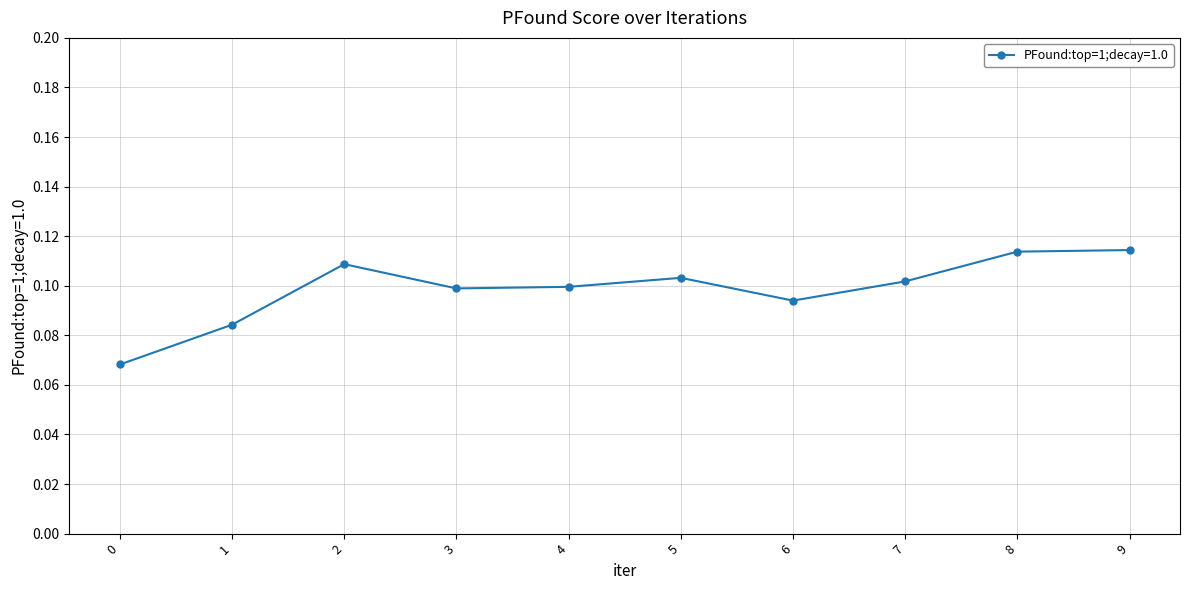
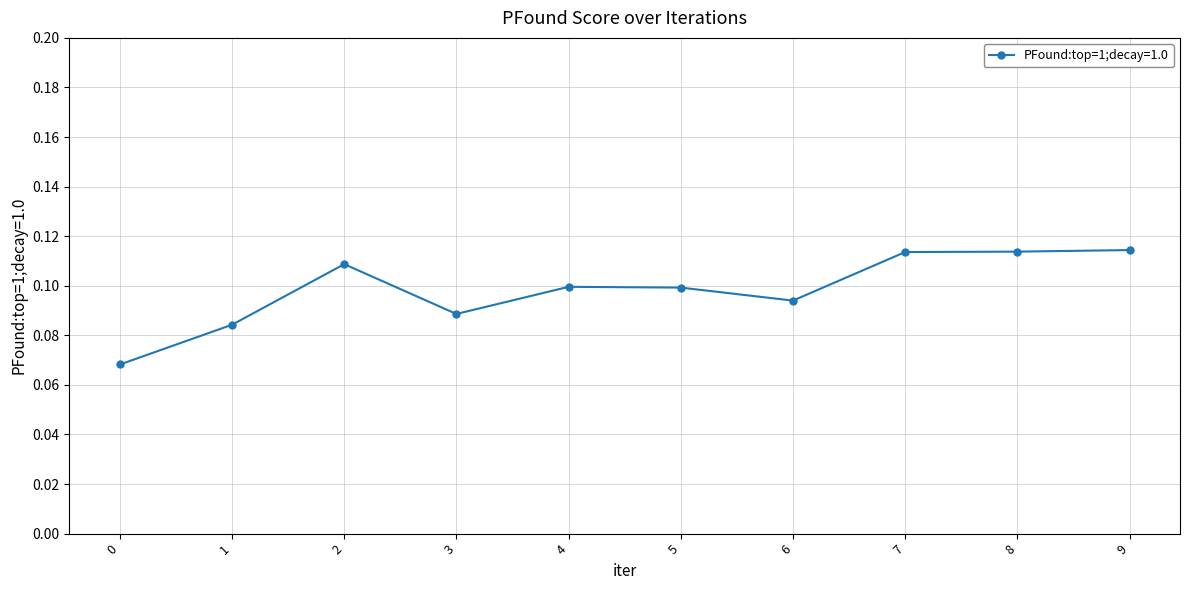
  {
    "0": 0.068,
    "1": 0.084,
    "2": 0.109,
-   "3": 0.099,
+   "3": 0.089,
    "4": 0.100,
-   "5": 0.103,
+   "5": 0.099,
    "6": 0.094,
-   "7": 0.102,
+   "7": 0.114,
    "8": 0.114,
    "9": 0.114
  }
